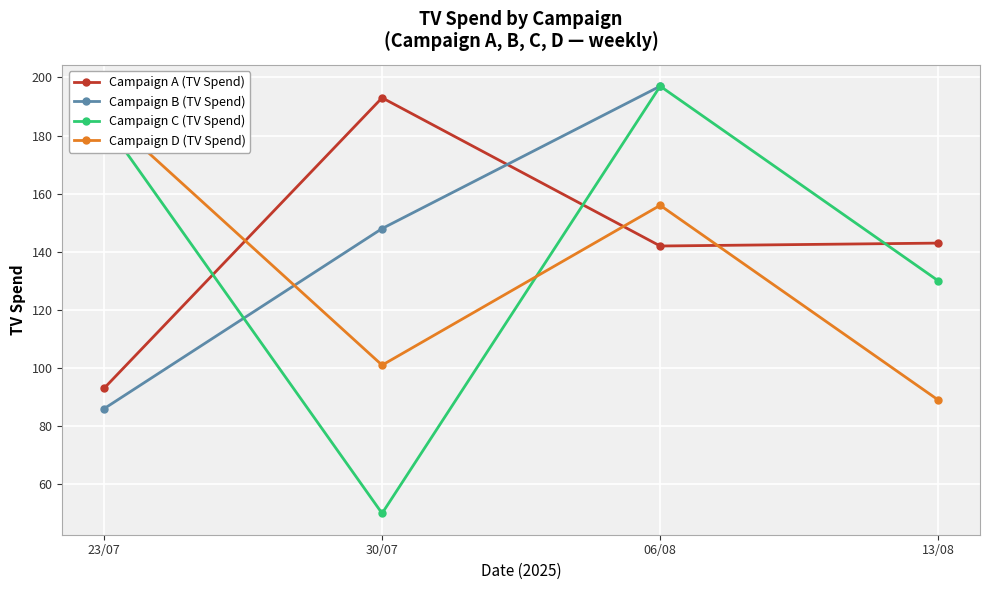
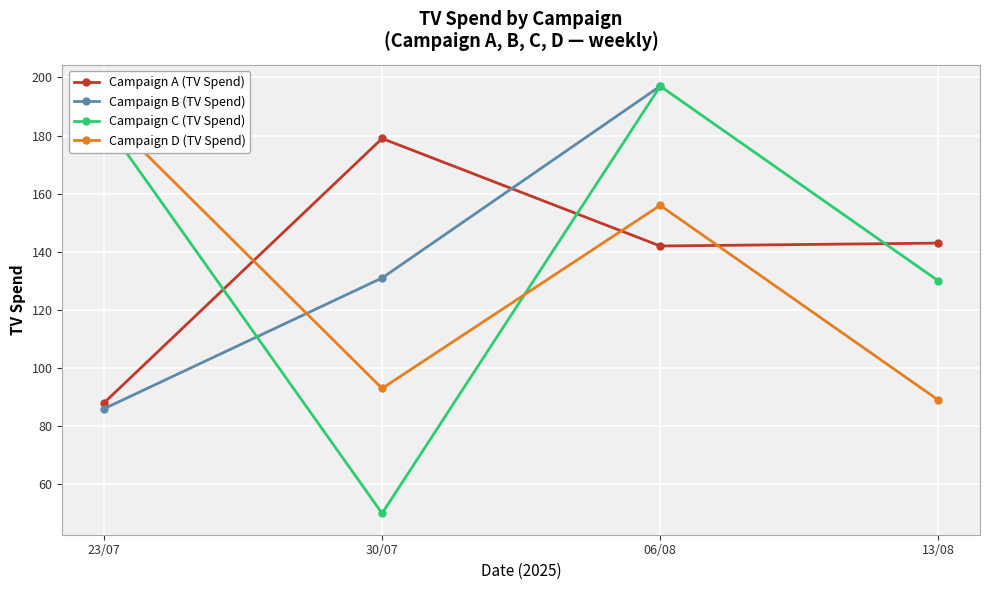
  {
    "Campaign A (TV Spend)": {
-     "23/07": 93,
-     "30/07": 193,
+     "23/07": 88,
+     "30/07": 179,
      "06/08": 142,
      "13/08": 143
    },
    "Campaign B (TV Spend)": {
      "23/07": 86,
-     "30/07": 148
+     "30/07": 131
    },
    "Campaign C (TV Spend)": {
      "30/07": 50,
      "13/08": 130
    },
    "Campaign D (TV Spend)": {
-     "30/07": 101,
+     "30/07": 93,
      "06/08": 156,
      "13/08": 89
    }
  }
